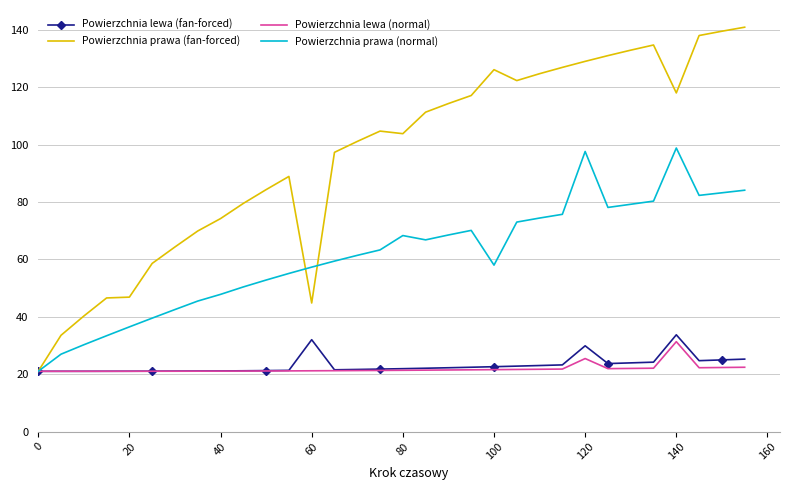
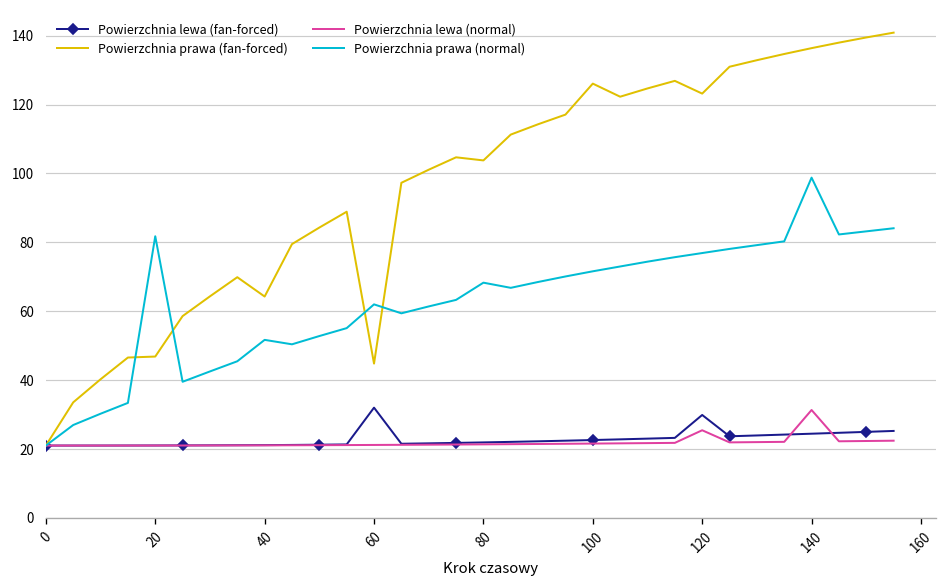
  {
    "Powierzchnia lewa (fan-forced)": {
      "60": 32,
      "100": 23,
      "120": 30,
-     "140": 34
+     "140": 24
    },
    "Powierzchnia prawa (fan-forced)": {
      "20": 47,
-     "40": 74,
+     "40": 64,
      "60": 45,
      "80": 104,
      "100": 126,
-     "120": 129,
-     "140": 118
+     "120": 123,
+     "140": 136
    },
    "Powierzchnia lewa (normal)": {
      "60": 21,
      "100": 22,
      "120": 25,
      "140": 31
    },
    "Powierzchnia prawa (normal)": {
-     "20": 36,
-     "40": 48,
-     "60": 57,
+     "20": 82,
+     "40": 52,
+     "60": 62,
      "80": 68,
-     "100": 58,
-     "120": 98,
+     "100": 72,
+     "120": 77,
      "140": 99
    }
  }
